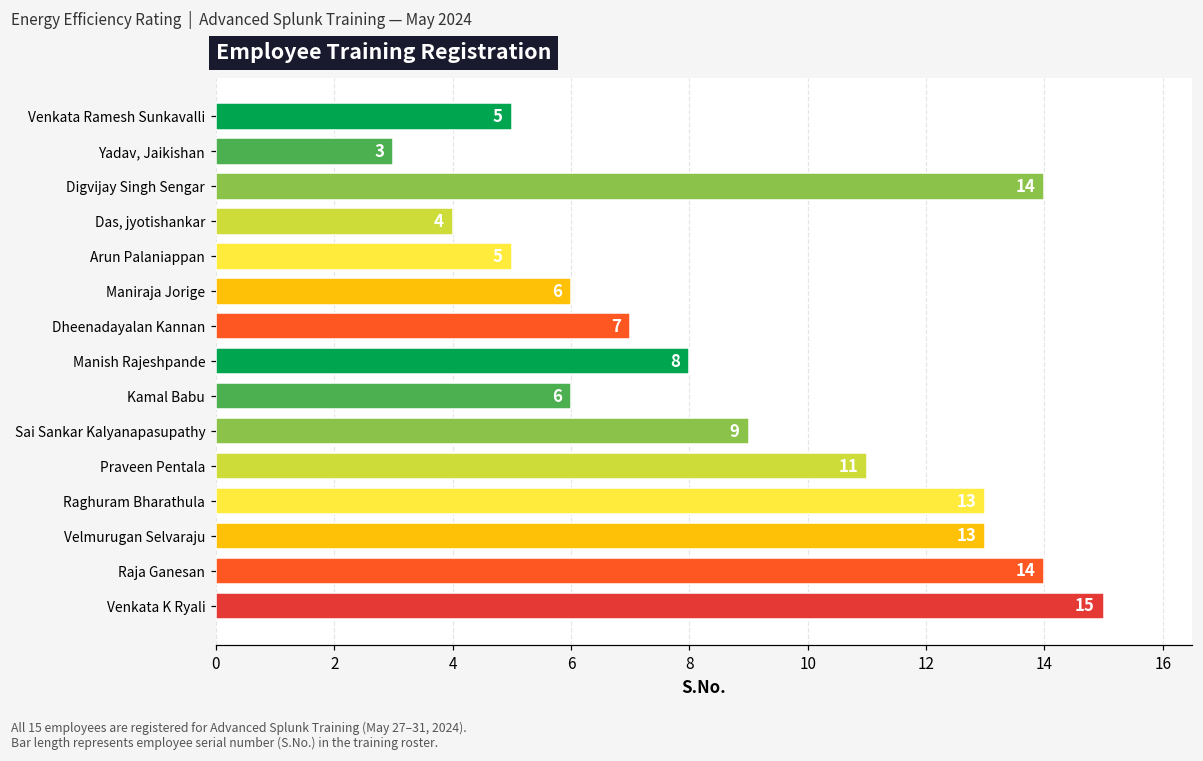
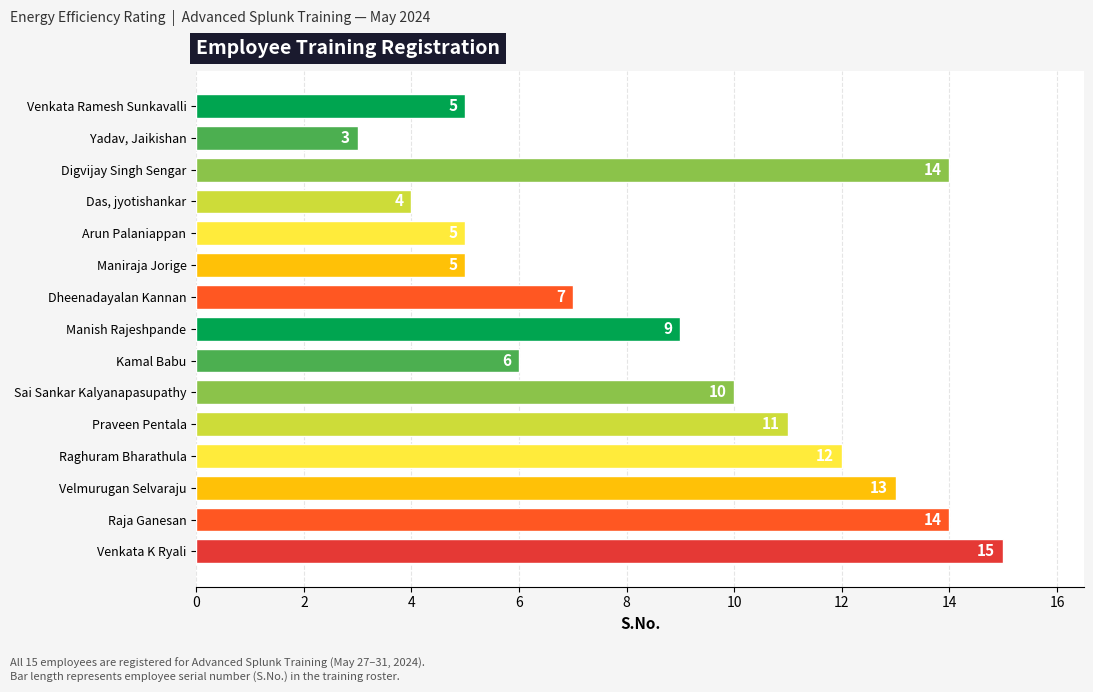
  {
    "Venkata Ramesh Sunkavalli": 5,
    "Yadav, Jaikishan": 3,
    "Digvijay Singh Sengar": 14,
    "Das, jyotishankar": 4,
    "Arun Palaniappan": 5,
-   "Maniraja Jorige": 6,
+   "Maniraja Jorige": 5,
    "Dheenadayalan Kannan": 7,
-   "Manish Rajeshpande": 8,
+   "Manish Rajeshpande": 9,
    "Kamal Babu": 6,
-   "Sai Sankar Kalyanapasupathy": 9,
+   "Sai Sankar Kalyanapasupathy": 10,
    "Praveen Pentala": 11,
-   "Raghuram Bharathula": 13,
+   "Raghuram Bharathula": 12,
    "Velmurugan Selvaraju": 13,
    "Raja Ganesan": 14,
    "Venkata K Ryali": 15
  }
